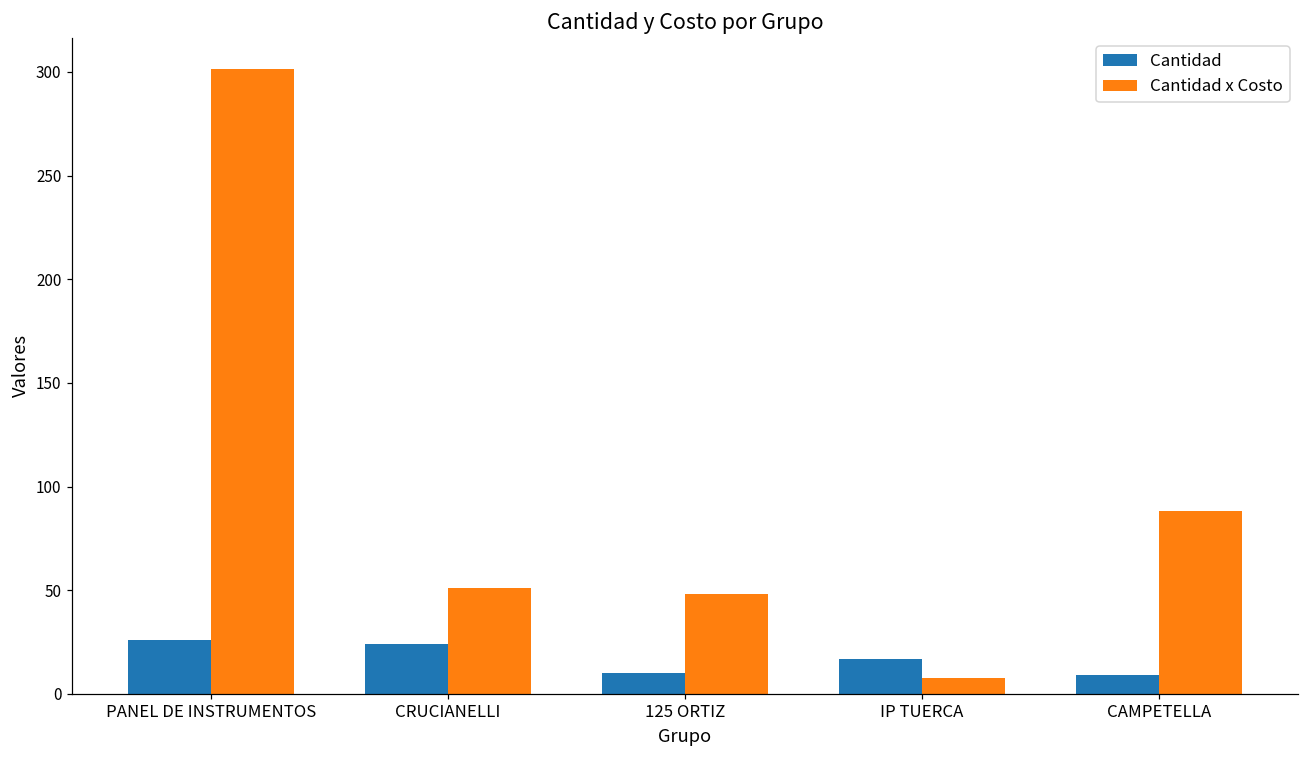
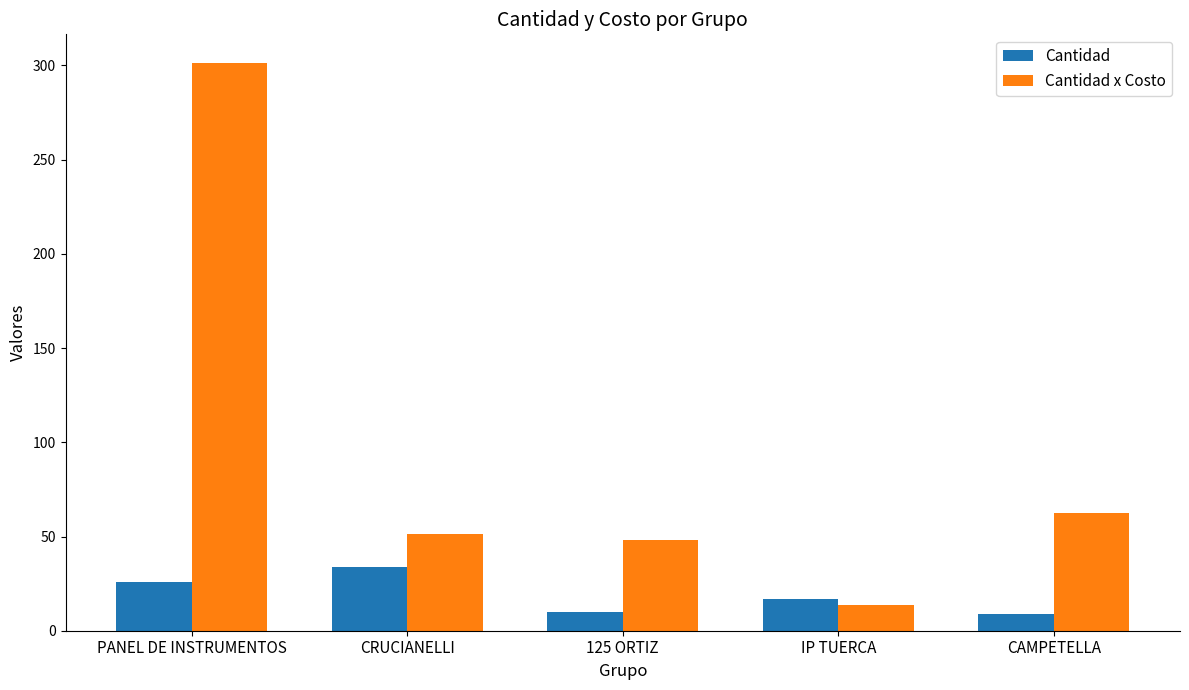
  {
    "Cantidad": {
      "PANEL DE INSTRUMENTOS": 26,
-     "CRUCIANELLI": 24,
+     "CRUCIANELLI": 34,
      "125 ORTIZ": 10,
      "IP TUERCA": 17,
      "CAMPETELLA": 9
    },
    "Cantidad x Costo": {
      "PANEL DE INSTRUMENTOS": 301,
      "CRUCIANELLI": 51,
      "125 ORTIZ": 48,
-     "IP TUERCA": 8,
-     "CAMPETELLA": 88
+     "IP TUERCA": 13,
+     "CAMPETELLA": 62
    }
  }
